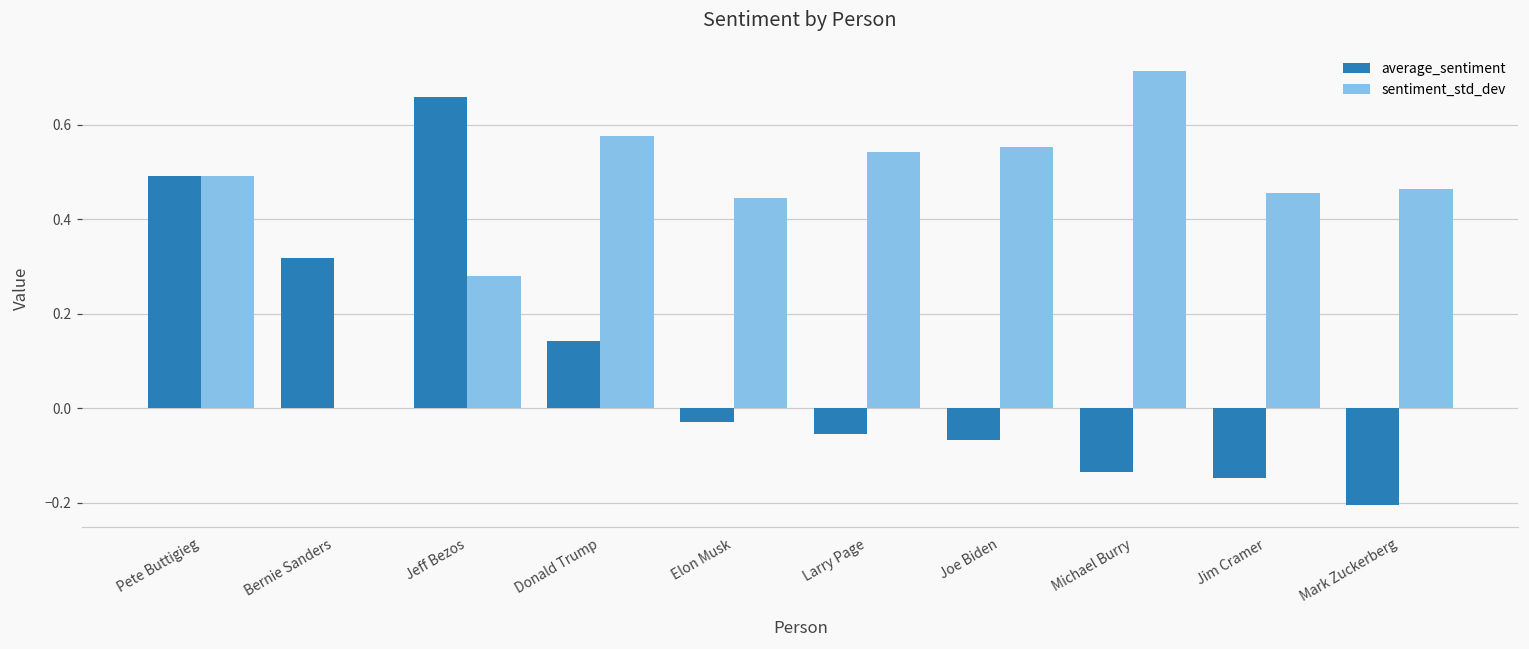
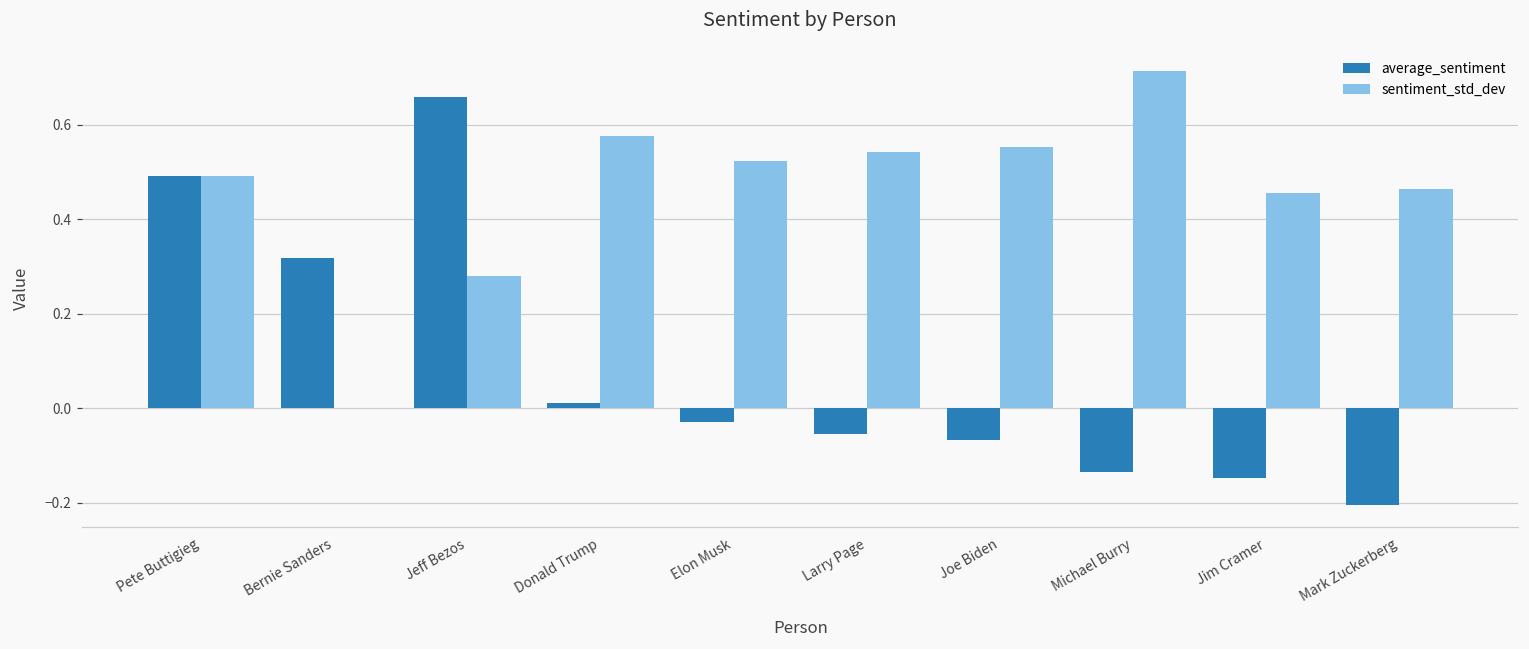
  {
    "average_sentiment": {
      "Pete Buttigieg": 0.49,
      "Bernie Sanders": 0.32,
      "Jeff Bezos": 0.66,
-     "Donald Trump": 0.14,
+     "Donald Trump": 0.01,
      "Elon Musk": -0.03,
      "Larry Page": -0.05,
      "Joe Biden": -0.07,
      "Michael Burry": -0.13,
      "Jim Cramer": -0.15,
      "Mark Zuckerberg": -0.21
    },
    "sentiment_std_dev": {
      "Pete Buttigieg": 0.49,
      "Bernie Sanders": 0.00,
      "Jeff Bezos": 0.28,
      "Donald Trump": 0.58,
-     "Elon Musk": 0.45,
+     "Elon Musk": 0.52,
      "Larry Page": 0.54,
      "Joe Biden": 0.55,
      "Michael Burry": 0.71,
      "Jim Cramer": 0.46,
      "Mark Zuckerberg": 0.46
    }
  }
